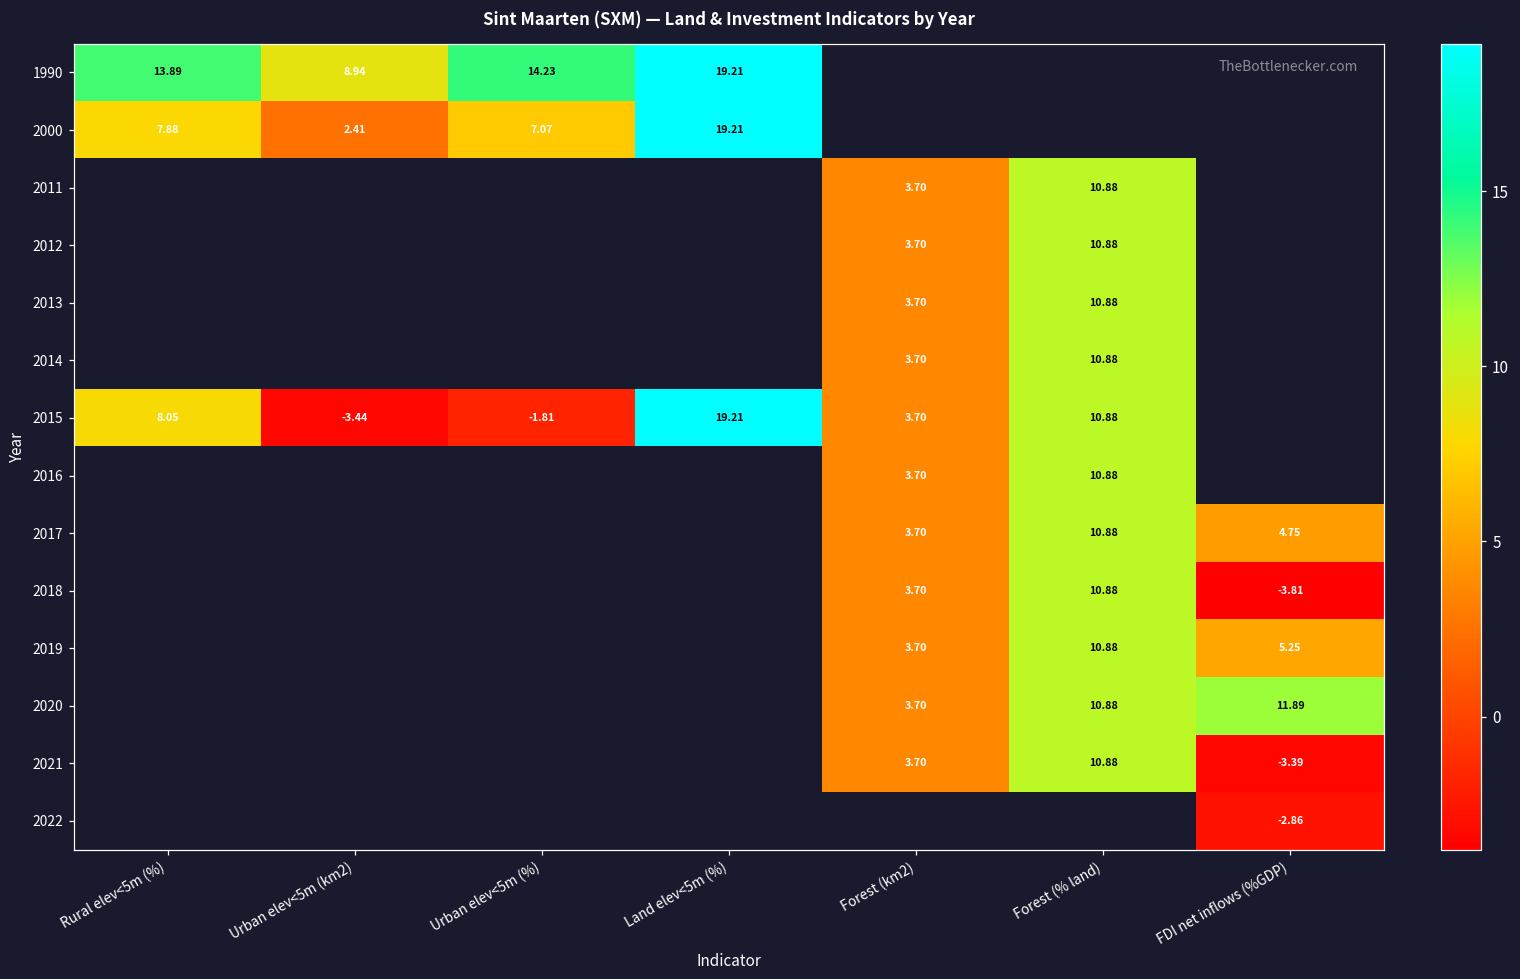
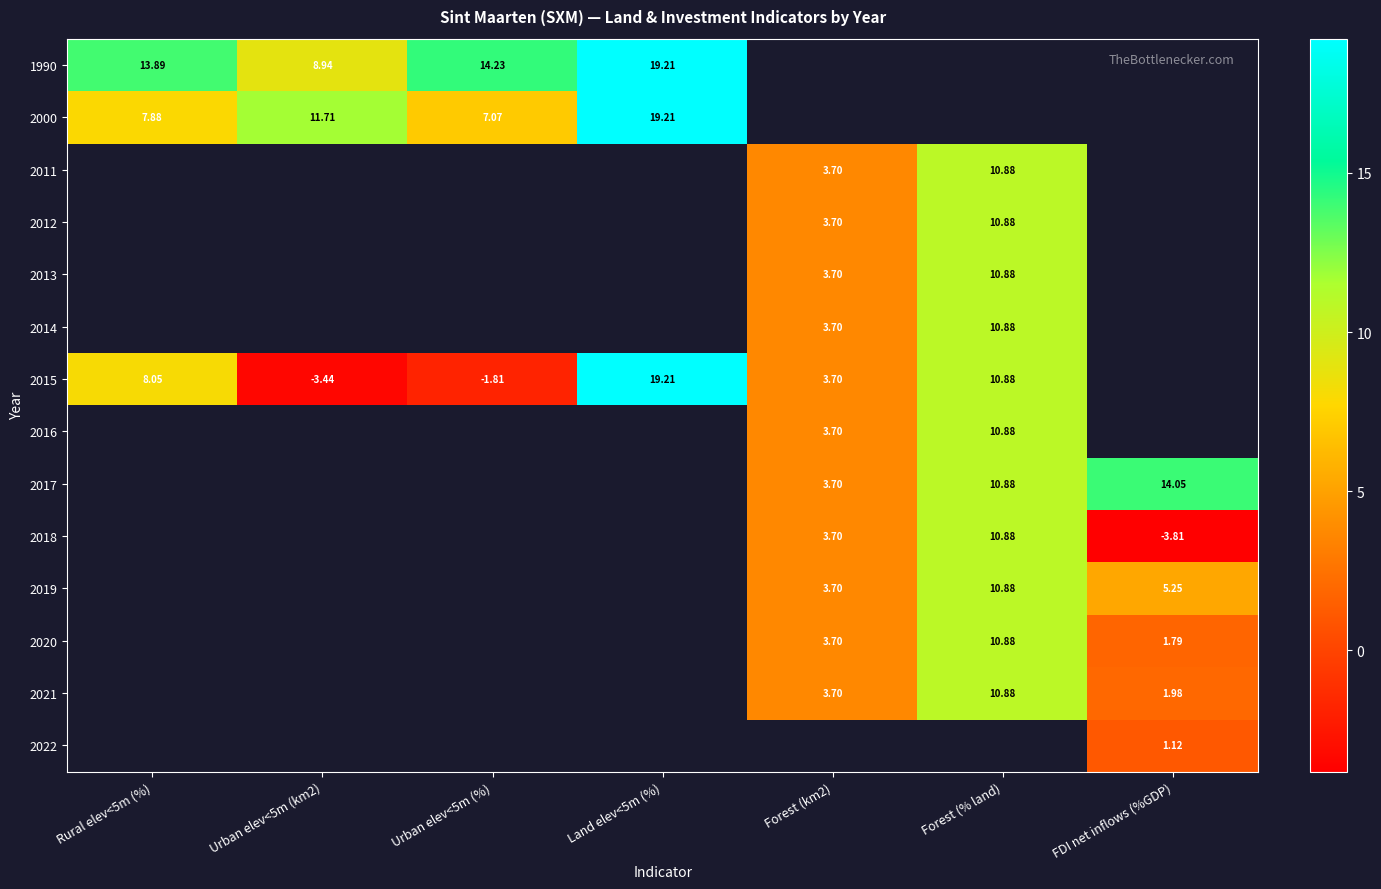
  {
    "1990": {
      "Rural elev<5m (%)": 13.89,
      "Urban elev<5m (km2)": 8.94,
      "Urban elev<5m (%)": 14.23,
      "Land elev<5m (%)": 19.21
    },
    "2000": {
      "Rural elev<5m (%)": 7.88,
-     "Urban elev<5m (km2)": 2.41,
+     "Urban elev<5m (km2)": 11.71,
      "Urban elev<5m (%)": 7.07,
      "Land elev<5m (%)": 19.21
    },
    "2011": {
      "Forest (km2)": 3.70,
      "Forest (% land)": 10.88
    },
    "2012": {
      "Forest (km2)": 3.70,
      "Forest (% land)": 10.88
    },
    "2013": {
      "Forest (km2)": 3.70,
      "Forest (% land)": 10.88
    },
    "2014": {
      "Forest (km2)": 3.70,
      "Forest (% land)": 10.88
    },
    "2015": {
      "Rural elev<5m (%)": 8.05,
      "Urban elev<5m (km2)": -3.44,
      "Urban elev<5m (%)": -1.81,
      "Land elev<5m (%)": 19.21,
      "Forest (km2)": 3.70,
      "Forest (% land)": 10.88
    },
    "2016": {
      "Forest (km2)": 3.70,
      "Forest (% land)": 10.88
    },
    "2017": {
      "Forest (km2)": 3.70,
      "Forest (% land)": 10.88,
-     "FDI net inflows (%GDP)": 4.75
+     "FDI net inflows (%GDP)": 14.05
    },
    "2018": {
      "Forest (km2)": 3.70,
      "Forest (% land)": 10.88,
      "FDI net inflows (%GDP)": -3.81
    },
    "2019": {
      "Forest (km2)": 3.70,
      "Forest (% land)": 10.88,
      "FDI net inflows (%GDP)": 5.25
    },
    "2020": {
      "Forest (km2)": 3.70,
      "Forest (% land)": 10.88,
-     "FDI net inflows (%GDP)": 11.89
+     "FDI net inflows (%GDP)": 1.79
    },
    "2021": {
      "Forest (km2)": 3.70,
      "Forest (% land)": 10.88,
-     "FDI net inflows (%GDP)": -3.39
+     "FDI net inflows (%GDP)": 1.98
    },
    "2022": {
-     "FDI net inflows (%GDP)": -2.86
+     "FDI net inflows (%GDP)": 1.12
    }
  }
